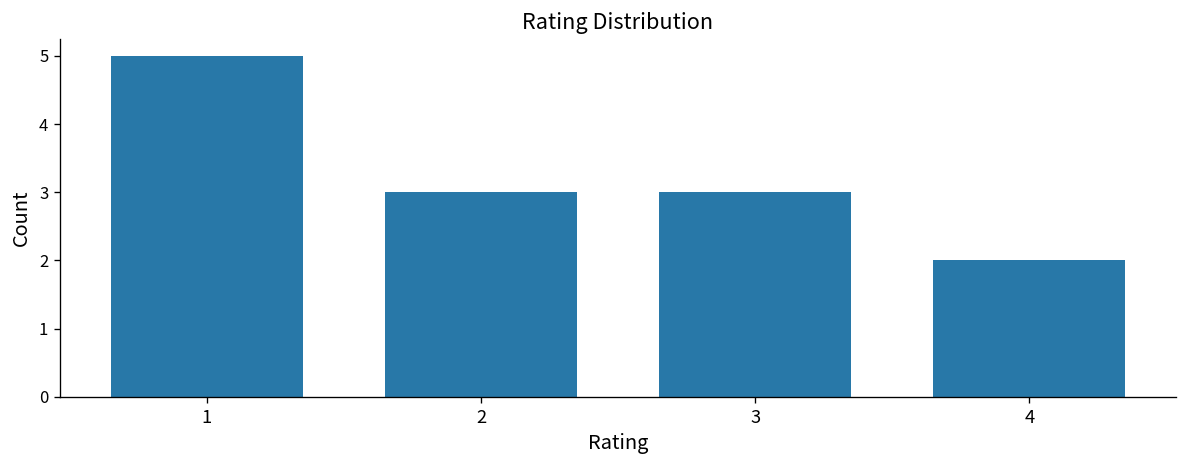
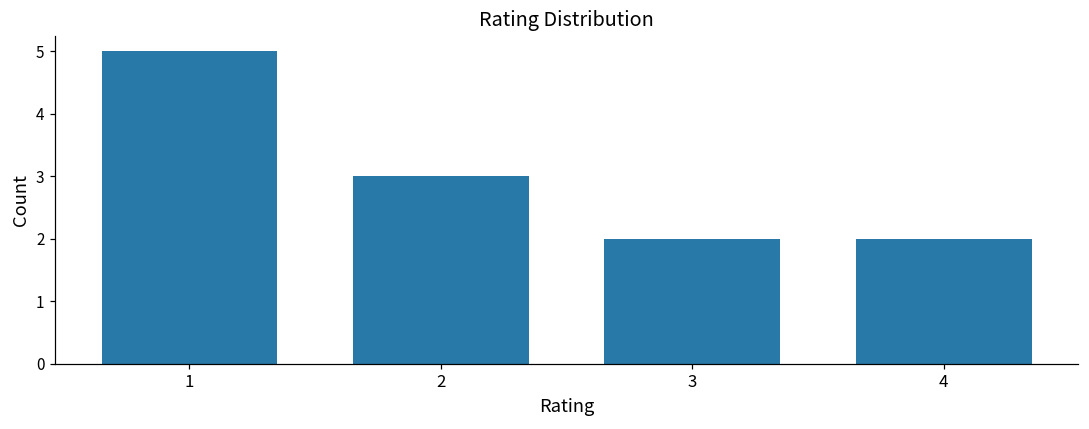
  {
    "1": 5,
    "2": 3,
-   "3": 3,
+   "3": 2,
    "4": 2
  }
